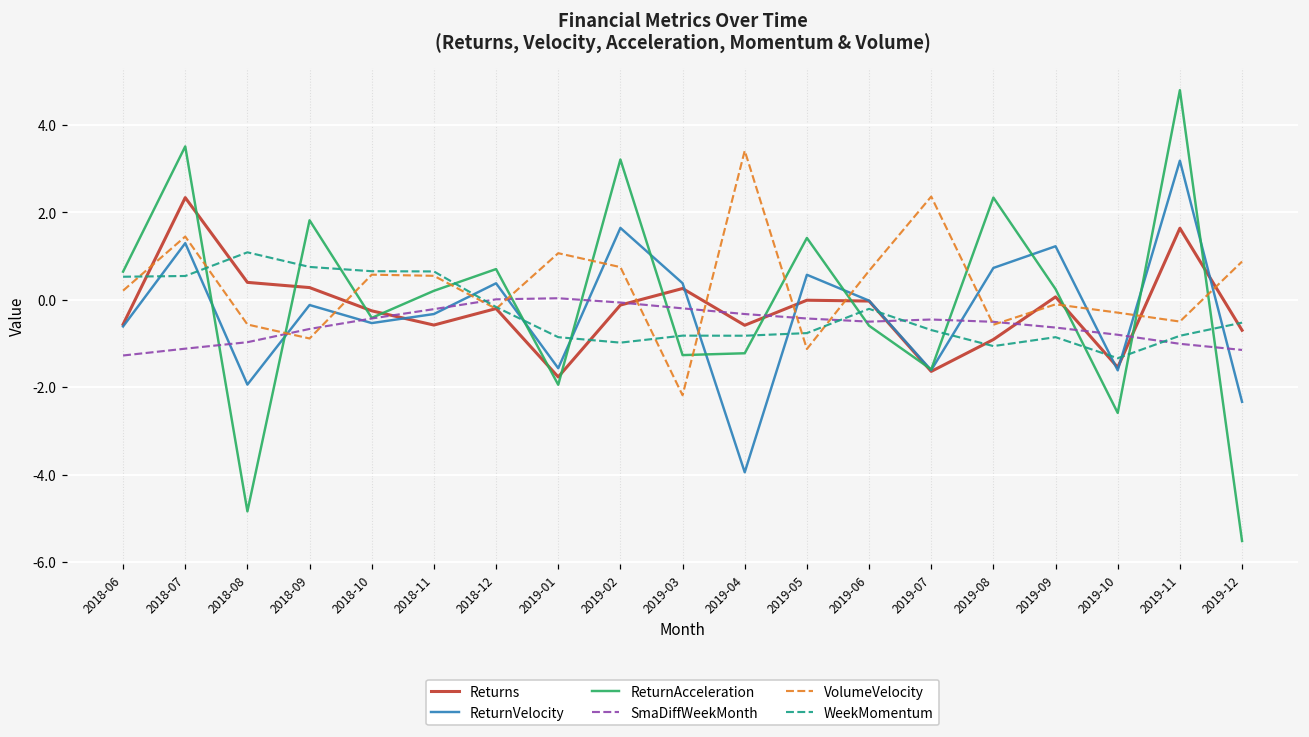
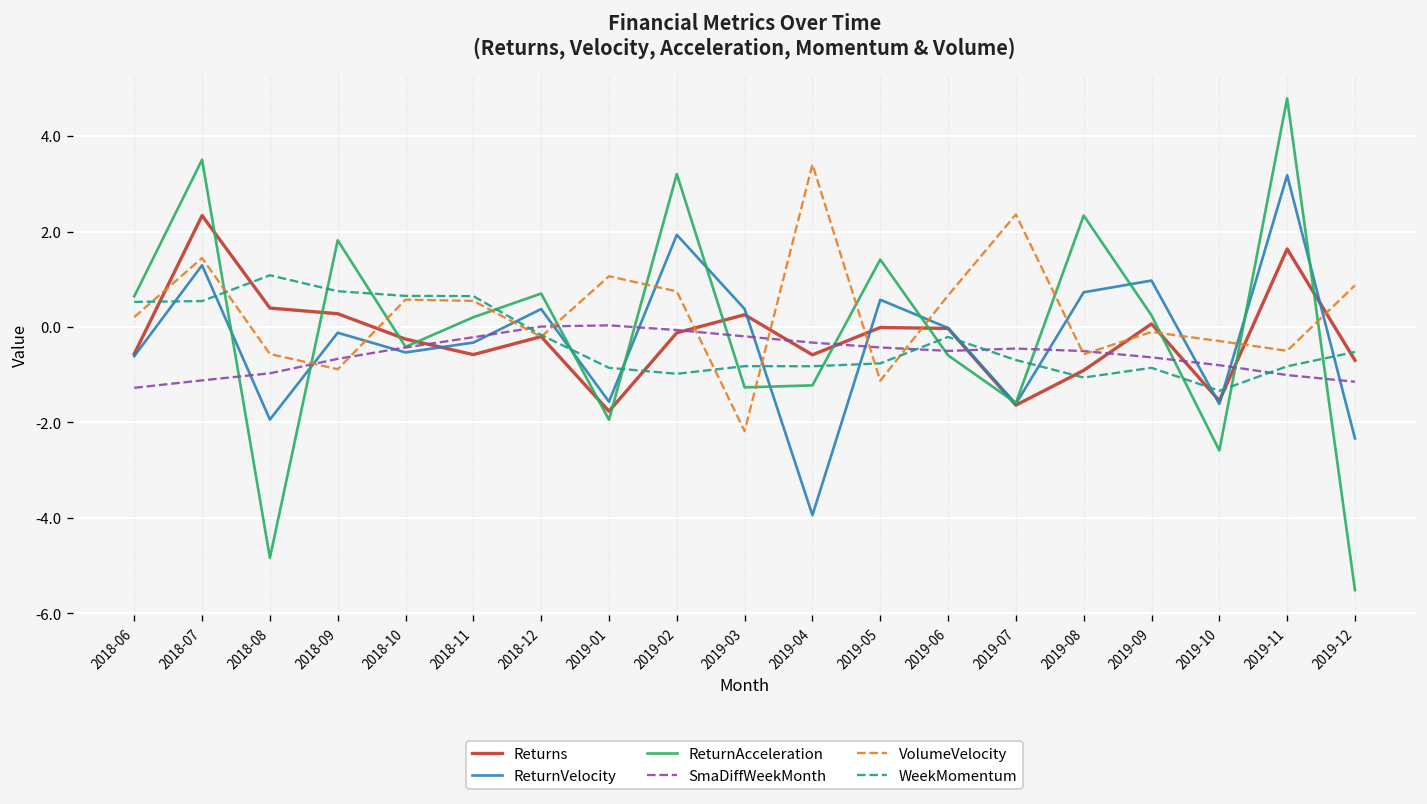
  {
    "Returns": {
      "2018-07": 2.3,
      "2018-08": 0.4,
      "2018-09": 0.3,
      "2018-10": -0.3,
      "2018-11": -0.6,
      "2019-01": -1.8,
      "2019-03": 0.3,
      "2019-04": -0.6,
      "2019-05": 0.0,
      "2019-08": -0.9,
      "2019-09": 0.1,
      "2019-10": -1.5,
      "2019-11": 1.6,
      "2019-12": -0.7
    },
    "ReturnVelocity": {
      "2018-07": 1.3,
      "2018-08": -1.9,
      "2018-09": -0.1,
      "2018-10": -0.5,
      "2018-11": -0.3,
      "2018-12": 0.4,
      "2019-01": -1.6,
-     "2019-02": 1.6,
+     "2019-02": 1.9,
      "2019-03": 0.4,
      "2019-04": -3.9,
      "2019-05": 0.6,
      "2019-08": 0.7,
-     "2019-09": 1.2,
+     "2019-09": 1.0,
      "2019-10": -1.6,
      "2019-11": 3.2,
      "2019-12": -2.3
    },
    "SmaDiffWeekMonth": {
      "2018-06": -1.3,
      "2018-07": -1.1,
      "2018-08": -1.0,
      "2018-09": -0.7,
      "2018-11": -0.2,
      "2018-12": 0.0,
      "2019-01": 0.0,
      "2019-03": -0.2,
      "2019-04": -0.3,
      "2019-05": -0.4,
      "2019-06": -0.5,
      "2019-07": -0.5,
      "2019-08": -0.5,
      "2019-09": -0.6,
      "2019-10": -0.8,
      "2019-11": -1.0,
      "2019-12": -1.1
    },
    "VolumeVelocity": {
      "2018-06": 0.2,
      "2018-07": 1.4,
      "2018-08": -0.6,
      "2018-09": -0.9,
      "2018-10": 0.6,
      "2018-11": 0.5,
      "2019-01": 1.1,
      "2019-02": 0.7,
      "2019-03": -2.2,
      "2019-04": 3.4,
      "2019-05": -1.1,
      "2019-06": 0.7,
      "2019-07": 2.4,
      "2019-08": -0.6,
      "2019-09": -0.1,
      "2019-10": -0.3,
      "2019-11": -0.5,
      "2019-12": 0.9
    }
  }
